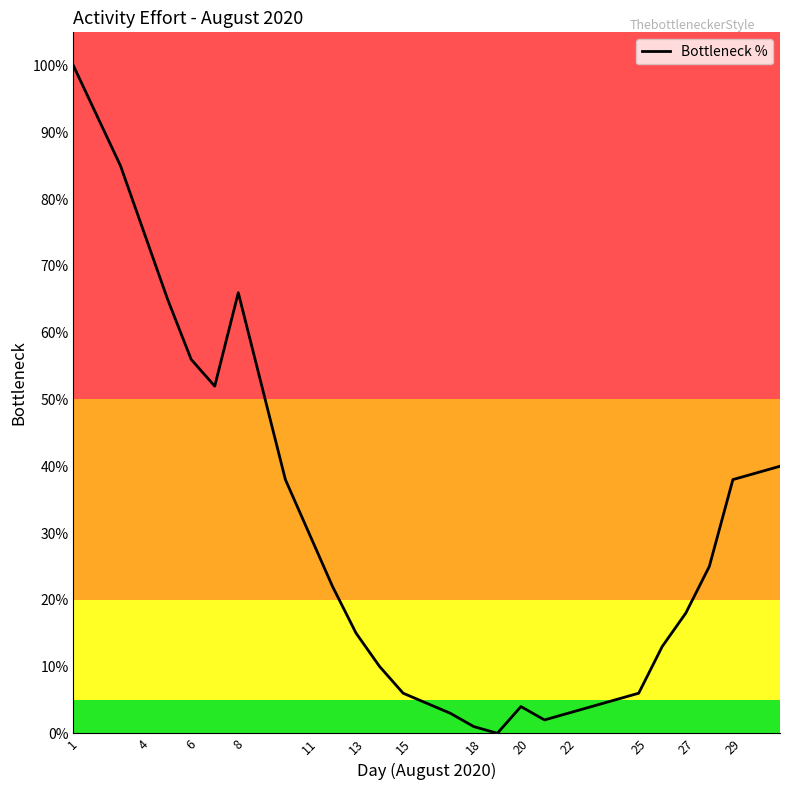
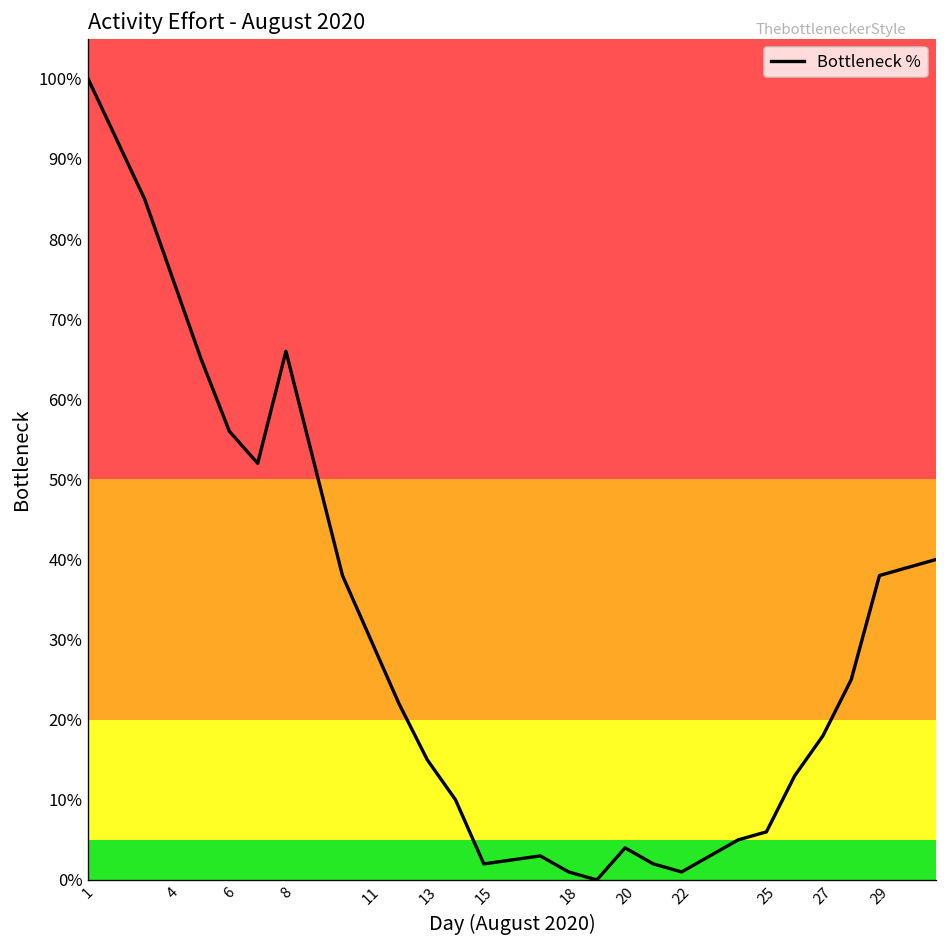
  {
    "1": "100%",
    "4": "75%",
    "6": "56%",
    "8": "66%",
    "11": "30%",
    "13": "15%",
-   "15": "6%",
+   "15": "2%",
    "18": "1%",
    "20": "4%",
-   "22": "3%",
+   "22": "1%",
    "25": "6%",
    "27": "18%",
    "29": "38%"
  }
